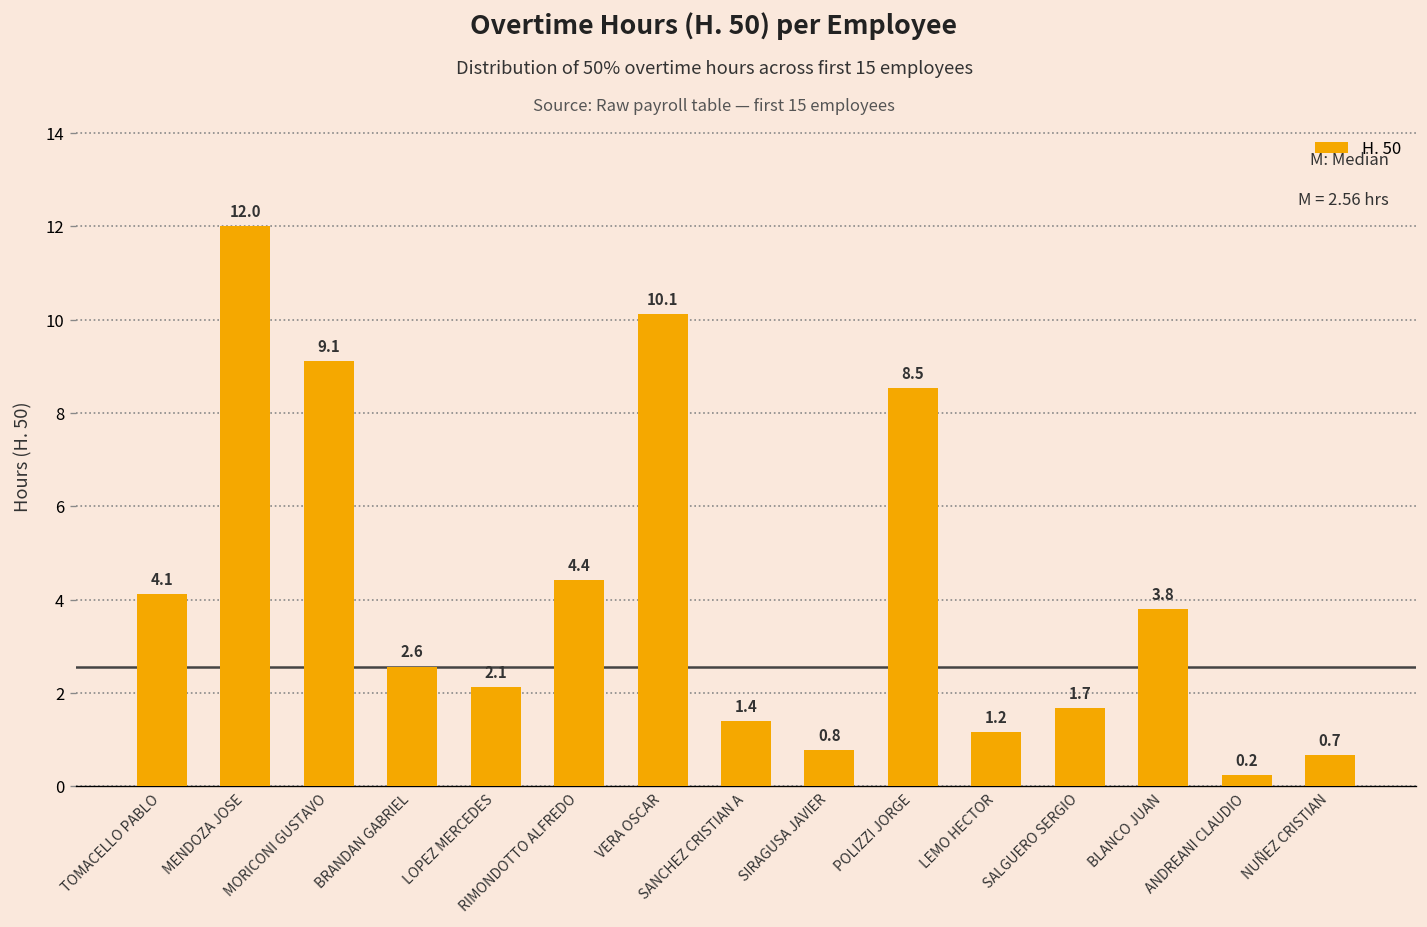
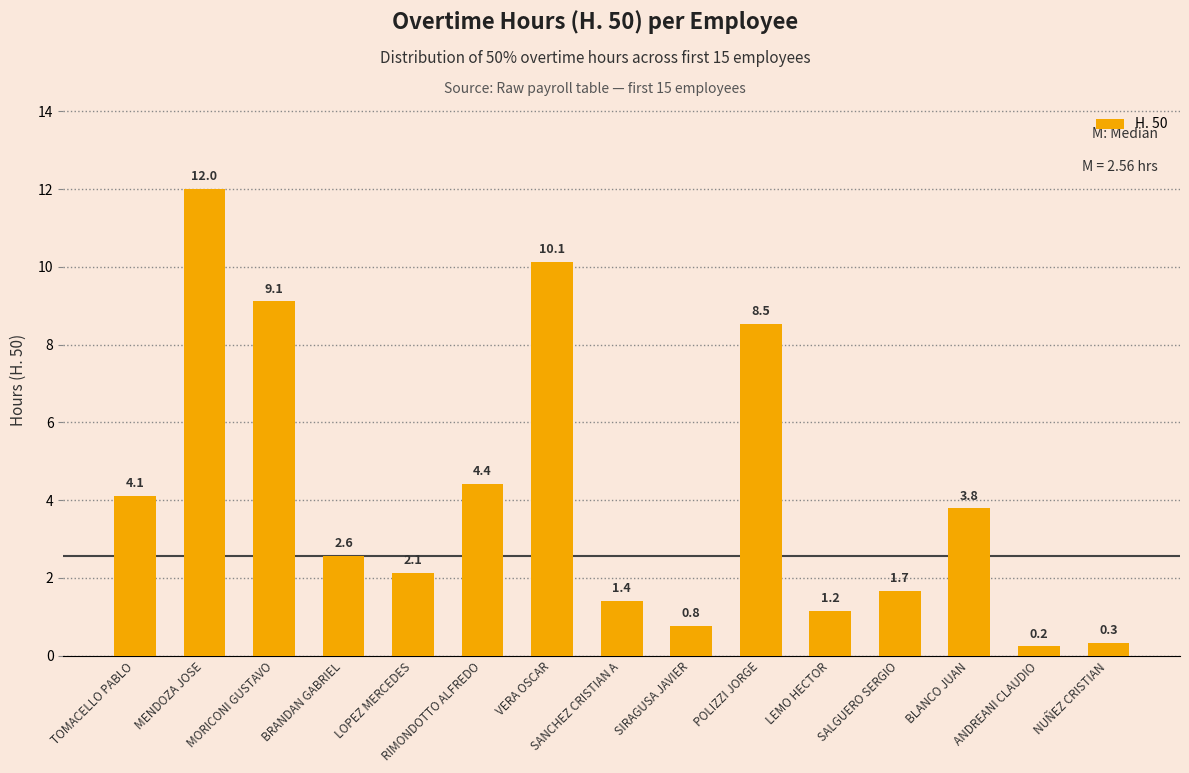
  {
    "TOMACELLO PABLO": 4.1,
    "MENDOZA JOSE": 12.0,
    "MORICONI GUSTAVO": 9.1,
    "BRANDAN GABRIEL": 2.6,
    "LOPEZ MERCEDES": 2.1,
    "RIMONDOTTO ALFREDO": 4.4,
    "VERA OSCAR": 10.1,
    "SANCHEZ CRISTIAN A": 1.4,
    "SIRAGUSA JAVIER": 0.8,
    "POLIZZI JORGE": 8.5,
    "LEMO HECTOR": 1.2,
    "SALGUERO SERGIO": 1.7,
    "BLANCO JUAN": 3.8,
    "ANDREANI CLAUDIO": 0.2,
-   "NUÑEZ CRISTIAN": 0.7
+   "NUÑEZ CRISTIAN": 0.3
  }
